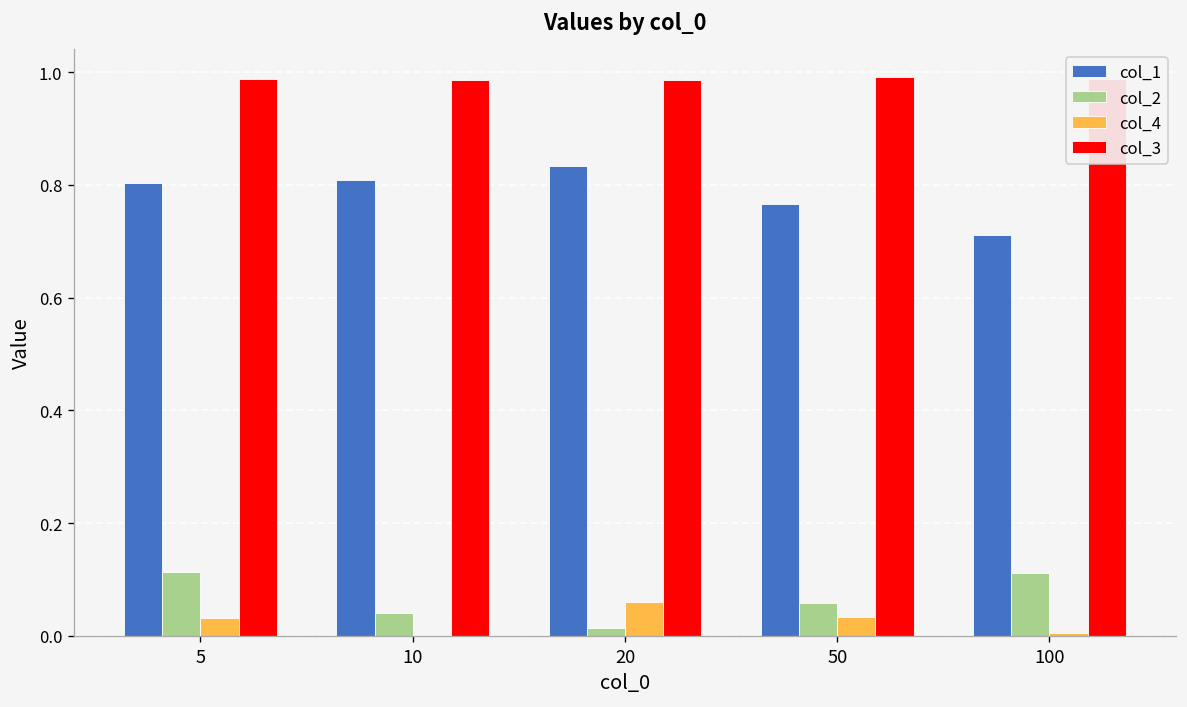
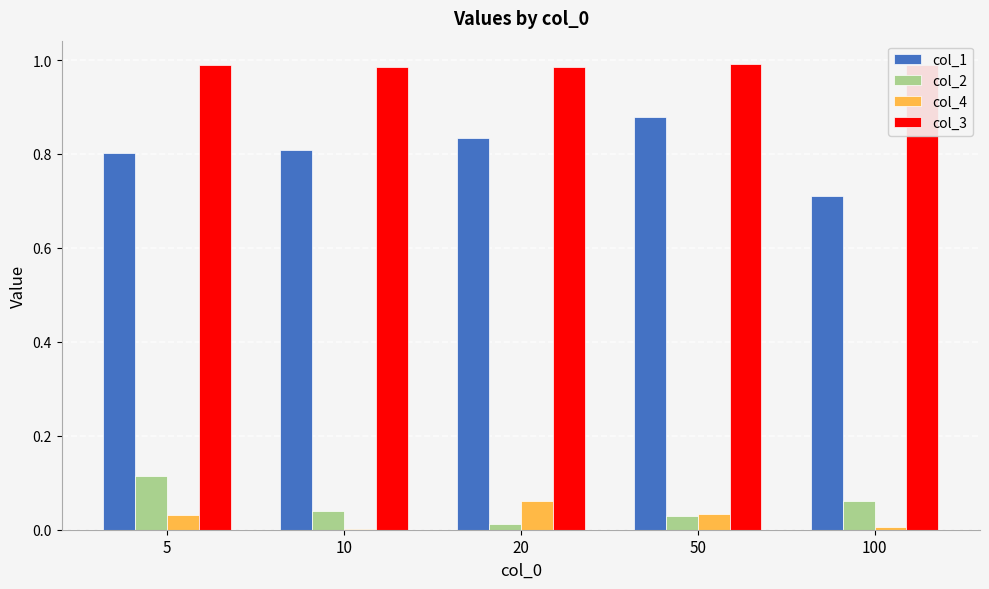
  {
    "col_1": {
      "5": 0.80,
      "10": 0.81,
      "20": 0.83,
-     "50": 0.77,
+     "50": 0.88,
      "100": 0.71
    },
    "col_2": {
      "5": 0.11,
      "10": 0.04,
      "20": 0.01,
-     "50": 0.06,
-     "100": 0.11
+     "50": 0.03,
+     "100": 0.06
    },
    "col_4": {
      "5": 0.03,
      "20": 0.06,
      "50": 0.03,
      "100": 0.01
    },
    "col_3": {
      "5": 0.99,
      "10": 0.99,
      "20": 0.99,
      "50": 0.99
    }
  }
